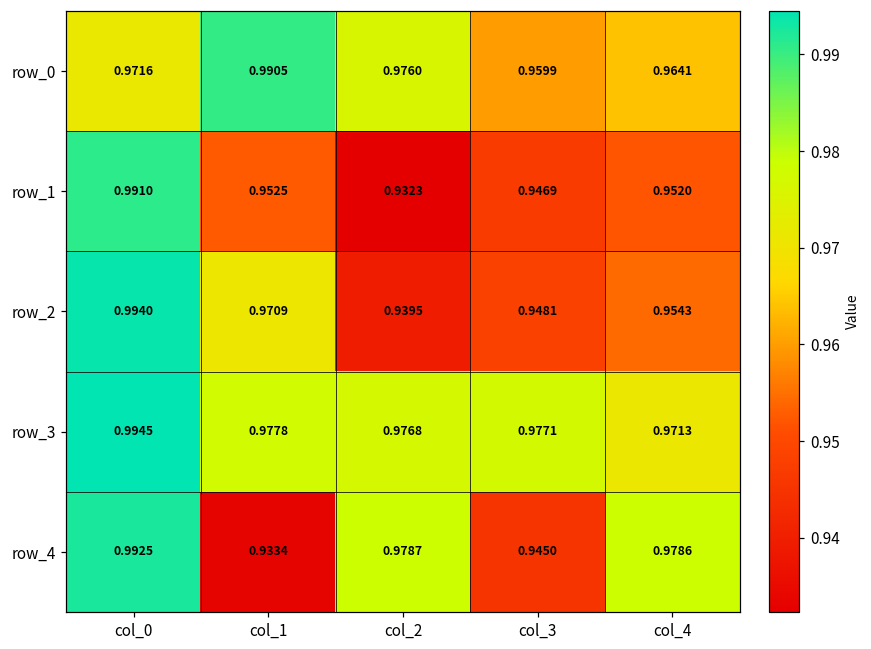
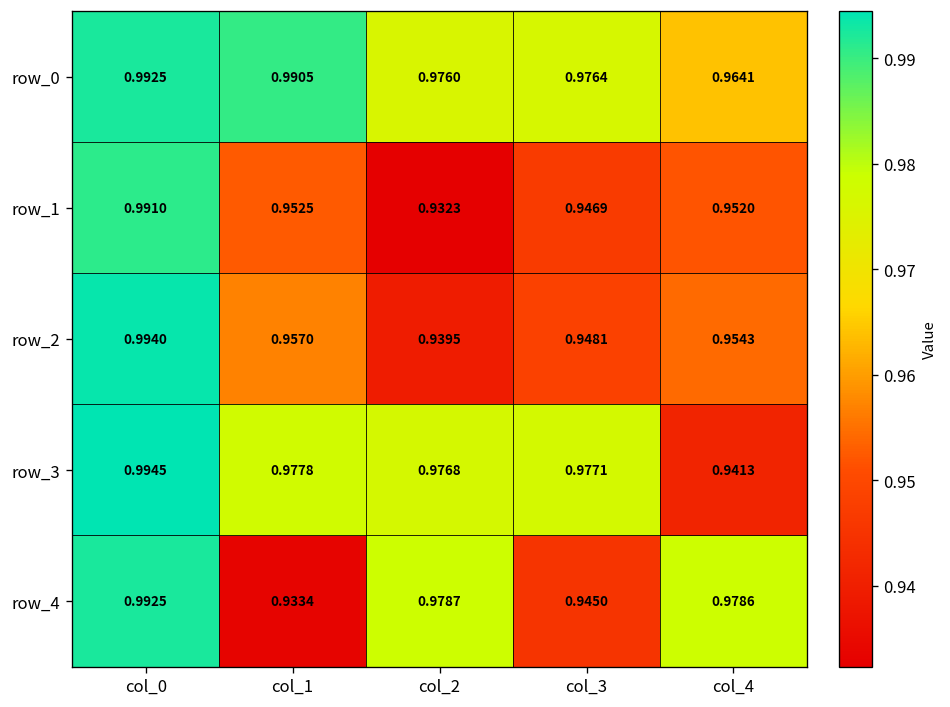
  {
    "row_0": {
-     "col_0": 0.9716,
+     "col_0": 0.9925,
      "col_1": 0.9905,
      "col_2": 0.9760,
-     "col_3": 0.9599,
+     "col_3": 0.9764,
      "col_4": 0.9641
    },
    "row_1": {
      "col_0": 0.9910,
      "col_1": 0.9525,
      "col_2": 0.9323,
      "col_3": 0.9469,
      "col_4": 0.9520
    },
    "row_2": {
      "col_0": 0.9940,
-     "col_1": 0.9709,
+     "col_1": 0.9570,
      "col_2": 0.9395,
      "col_3": 0.9481,
      "col_4": 0.9543
    },
    "row_3": {
      "col_0": 0.9945,
      "col_1": 0.9778,
      "col_2": 0.9768,
      "col_3": 0.9771,
-     "col_4": 0.9713
+     "col_4": 0.9413
    },
    "row_4": {
      "col_0": 0.9925,
      "col_1": 0.9334,
      "col_2": 0.9787,
      "col_3": 0.9450,
      "col_4": 0.9786
    }
  }
